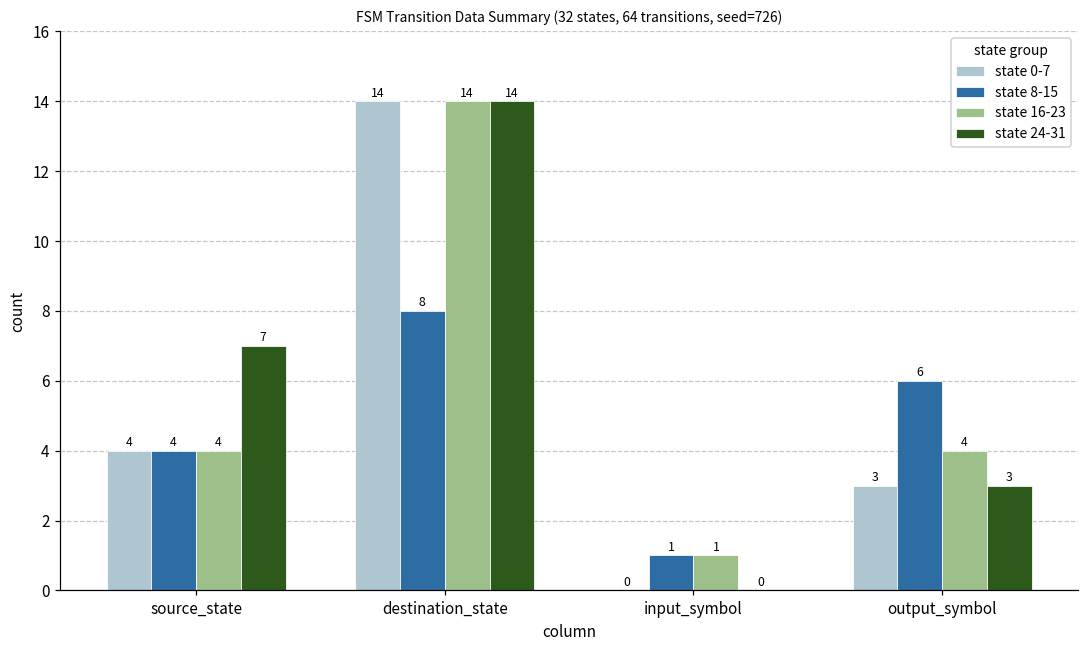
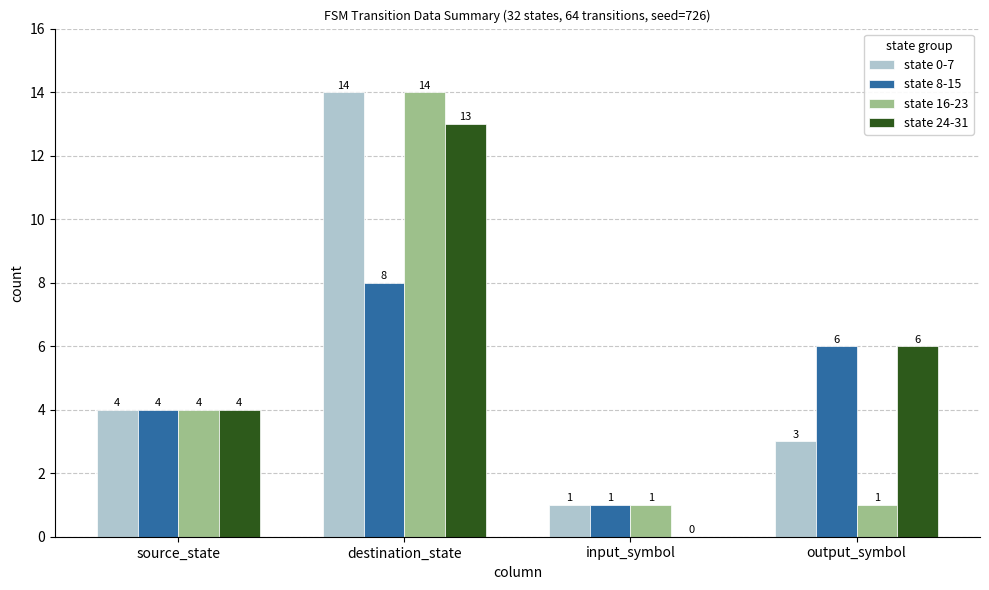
  {
    "state 0-7": {
      "source_state": 4,
      "destination_state": 14,
-     "input_symbol": 0,
+     "input_symbol": 1,
      "output_symbol": 3
    },
    "state 8-15": {
      "source_state": 4,
      "destination_state": 8,
      "input_symbol": 1,
      "output_symbol": 6
    },
    "state 16-23": {
      "source_state": 4,
      "destination_state": 14,
      "input_symbol": 1,
-     "output_symbol": 4
+     "output_symbol": 1
    },
    "state 24-31": {
-     "source_state": 7,
-     "destination_state": 14,
+     "source_state": 4,
+     "destination_state": 13,
      "input_symbol": 0,
-     "output_symbol": 3
+     "output_symbol": 6
    }
  }
